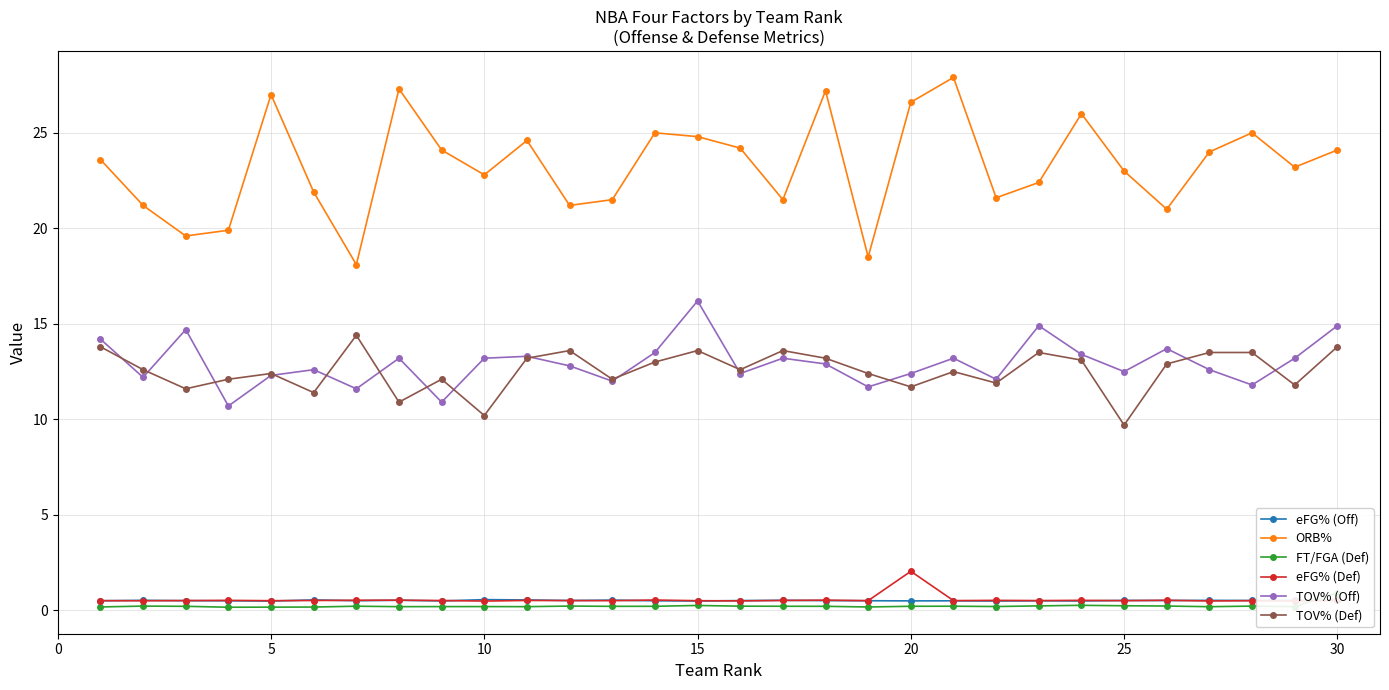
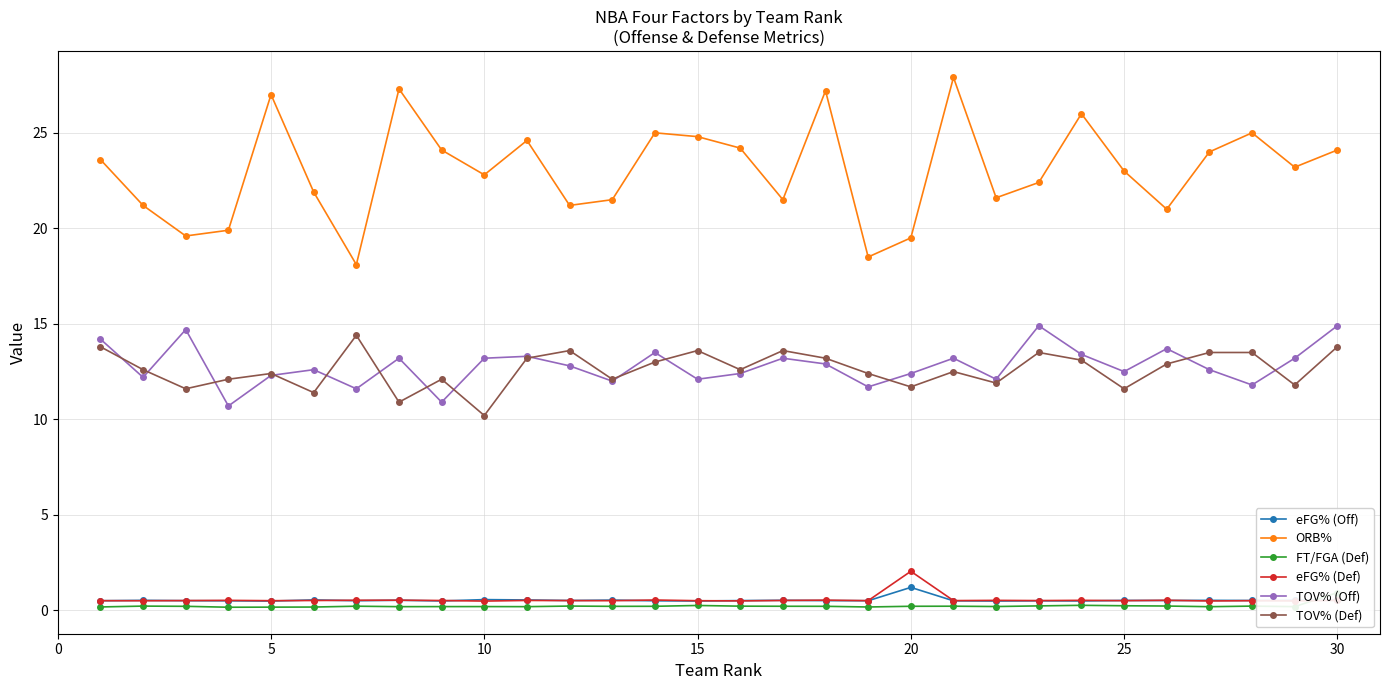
  {
    "eFG% (Off)": {
-     "20": 0.5
+     "20": 1.2
    },
    "ORB%": {
      "5": 27.0,
      "10": 22.8,
      "15": 24.8,
-     "20": 26.6,
+     "20": 19.5,
      "25": 23.0,
      "30": 24.1
    },
    "FT/FGA (Def)": {
      "5": 0.2,
      "10": 0.2,
      "15": 0.3,
      "20": 0.2,
      "25": 0.2
    },
    "eFG% (Def)": {
      "20": 2.0
    },
    "TOV% (Off)": {
      "10": 13.2,
-     "15": 16.2,
+     "15": 12.1,
      "20": 12.4,
      "25": 12.5,
      "30": 14.9
    },
    "TOV% (Def)": {
      "10": 10.2,
      "15": 13.6,
      "20": 11.7,
-     "25": 9.7,
+     "25": 11.6,
      "30": 13.8
    }
  }
